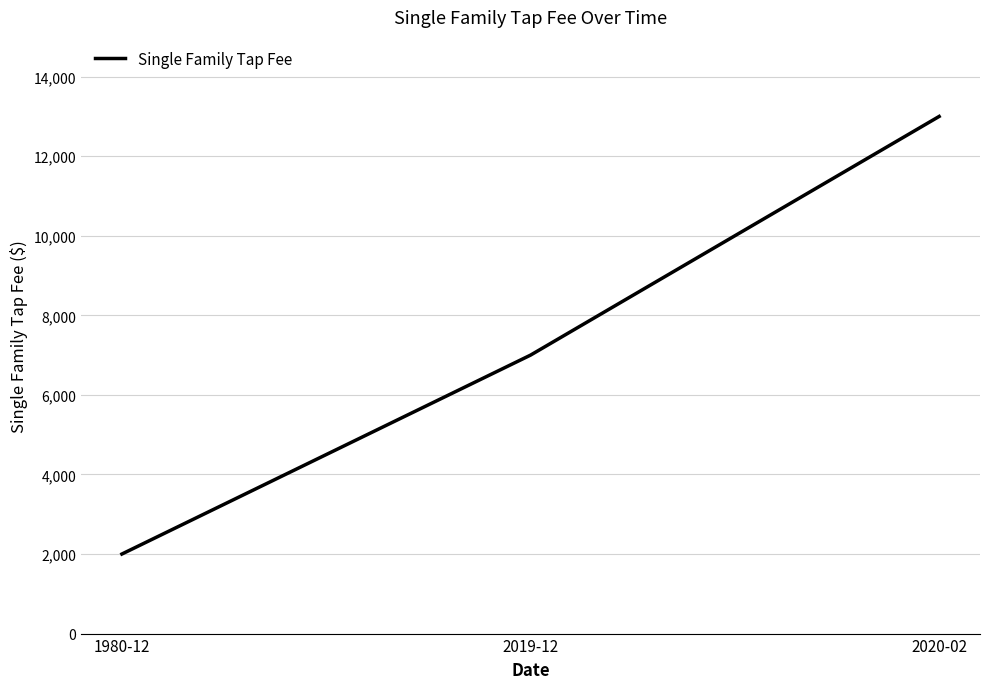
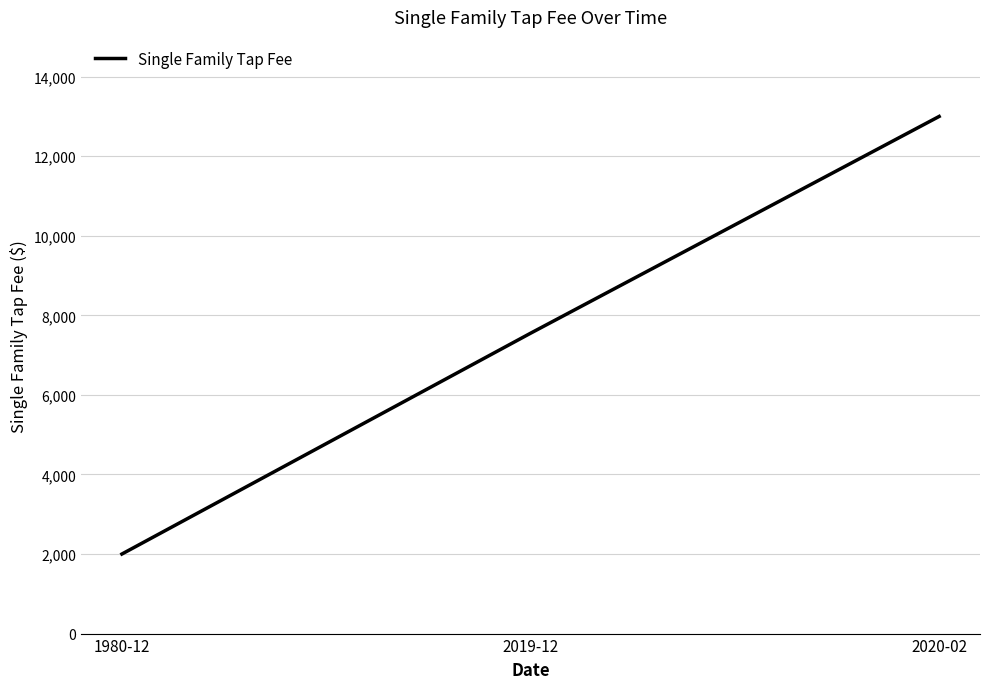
  {
    "1980-12": "2,000",
-   "2019-12": "7,000",
+   "2019-12": "7,600",
    "2020-02": "13,000"
  }
